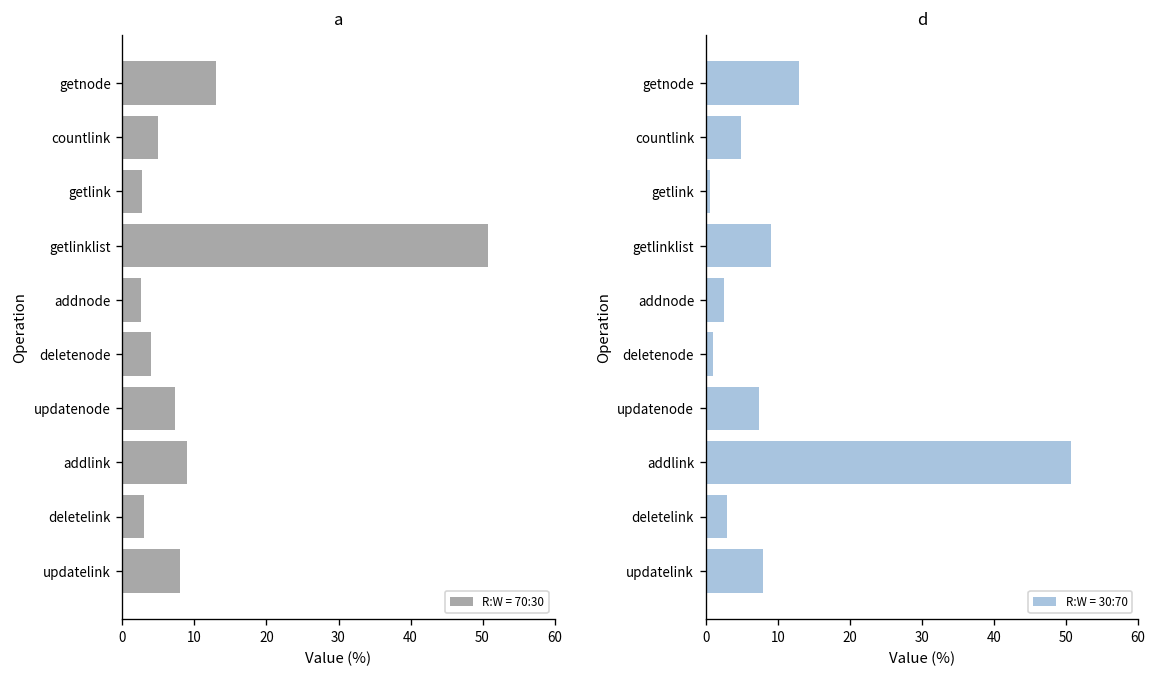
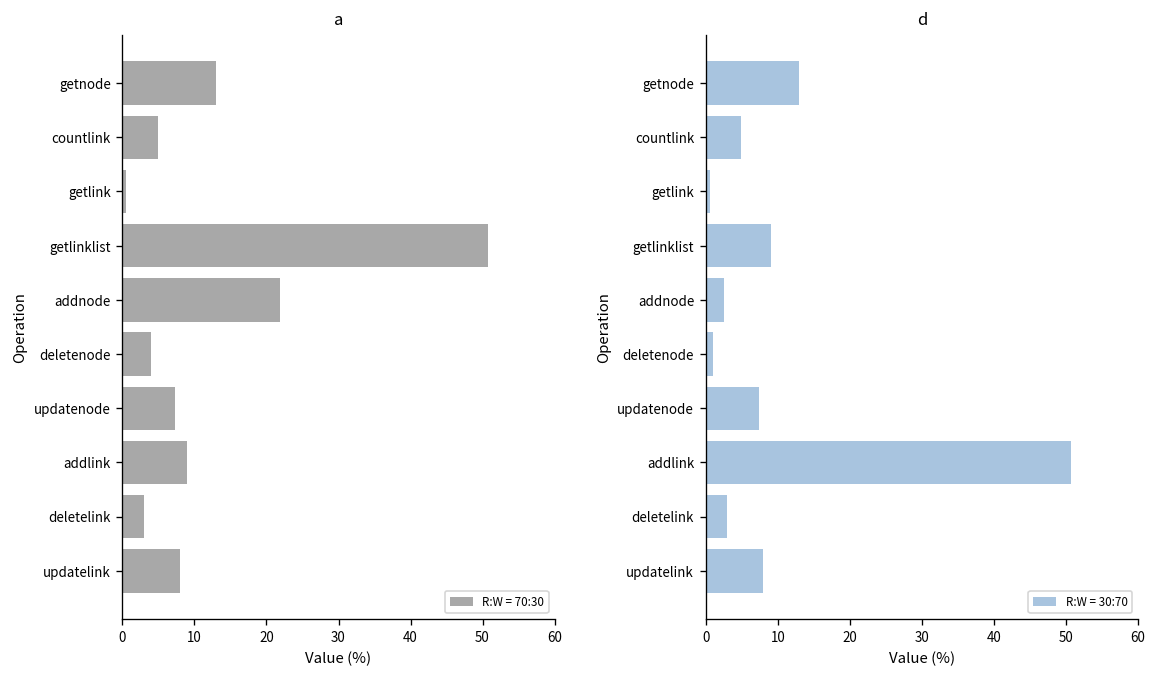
  {
    "a": {
      "getnode": 13,
      "countlink": 5,
-     "getlink": 3,
+     "getlink": 1,
      "getlinklist": 51,
-     "addnode": 3,
+     "addnode": 22,
      "deletenode": 4,
      "updatenode": 7,
      "addlink": 9,
      "deletelink": 3,
      "updatelink": 8
    },
    "d": {
      "getnode": 13,
      "countlink": 5,
      "getlink": 1,
      "getlinklist": 9,
      "addnode": 3,
      "deletenode": 1,
      "updatenode": 7,
      "addlink": 51,
      "deletelink": 3,
      "updatelink": 8
    }
  }
